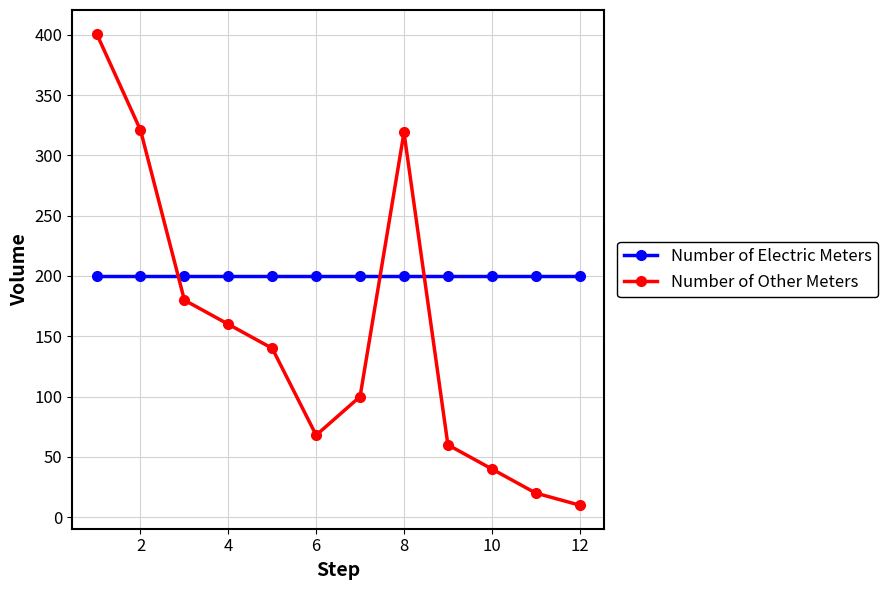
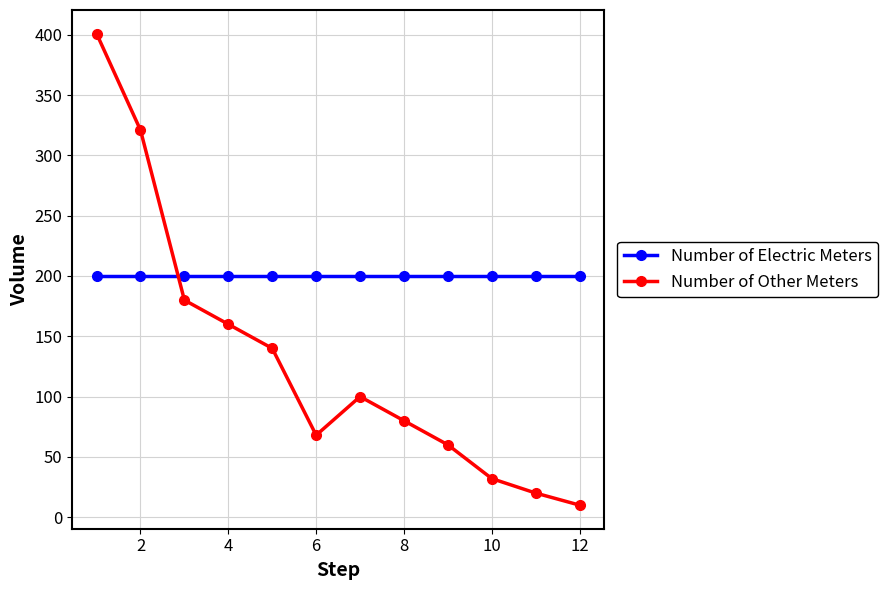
  {
    "Number of Electric Meters": {
      "2": 200,
      "4": 200,
      "6": 200,
      "8": 200,
      "10": 200,
      "12": 200
    },
    "Number of Other Meters": {
      "2": 321,
      "4": 160,
      "6": 68,
-     "8": 319,
-     "10": 40,
+     "8": 80,
+     "10": 32,
      "12": 10
    }
  }
